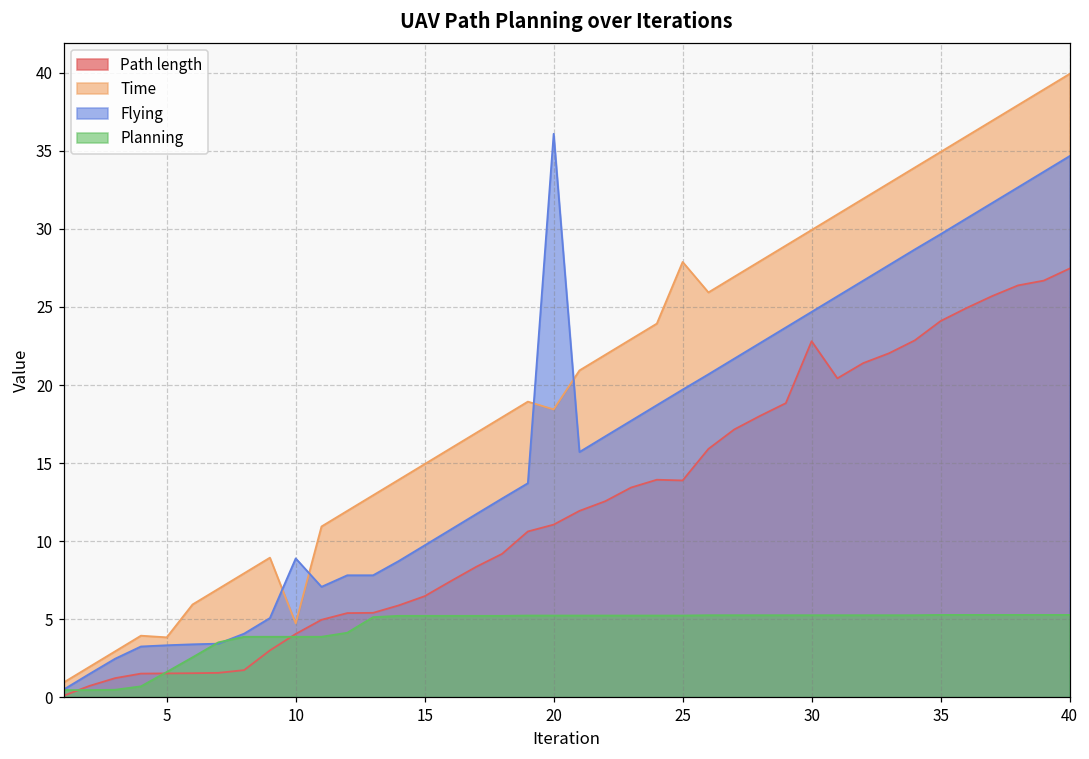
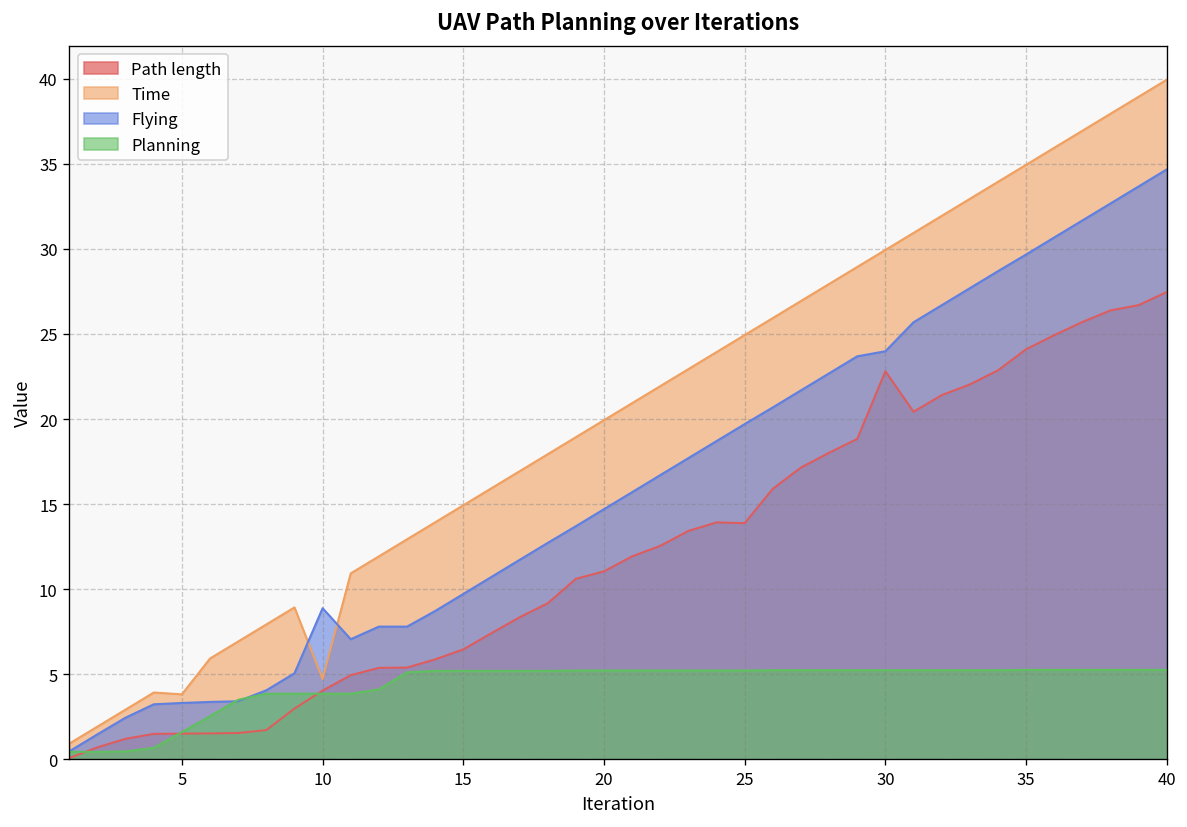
  {
    "Path length": {
      "10": 4.0,
      "15": 6.5,
      "20": 11.1,
      "25": 13.9,
      "30": 22.8,
      "35": 24.1,
      "40": 27.5
    },
    "Time": {
      "5": 3.8,
      "10": 4.7,
      "15": 14.9,
-     "20": 18.4,
-     "25": 27.9,
+     "20": 19.9,
+     "25": 24.9,
      "30": 29.9,
      "35": 34.9,
      "40": 39.9
    },
    "Flying": {
      "5": 3.3,
      "10": 8.9,
      "15": 9.7,
-     "20": 36.1,
+     "20": 14.7,
      "25": 19.7,
-     "30": 24.7,
+     "30": 24.0,
      "35": 29.7,
      "40": 34.7
    },
    "Planning": {
      "10": 3.9,
      "15": 5.2,
      "20": 5.2,
      "25": 5.2,
      "30": 5.2,
      "35": 5.3,
      "40": 5.3
    }
  }
